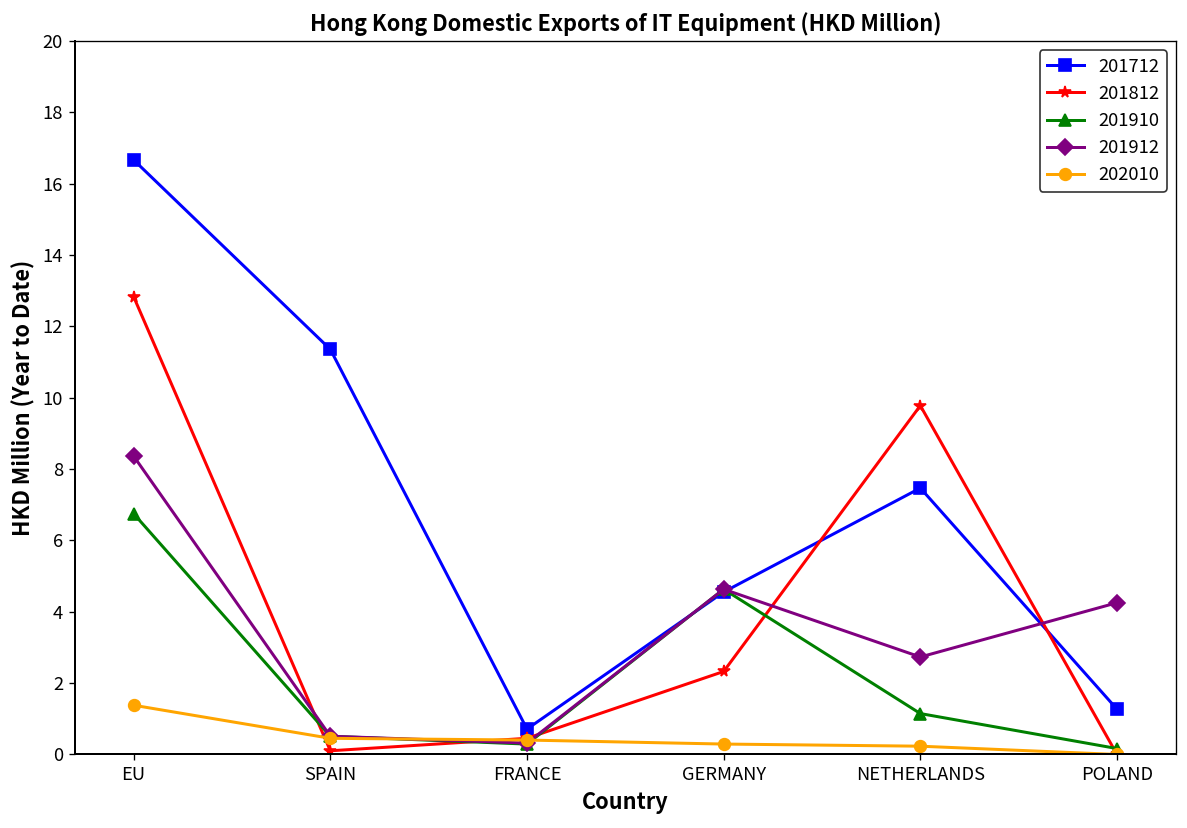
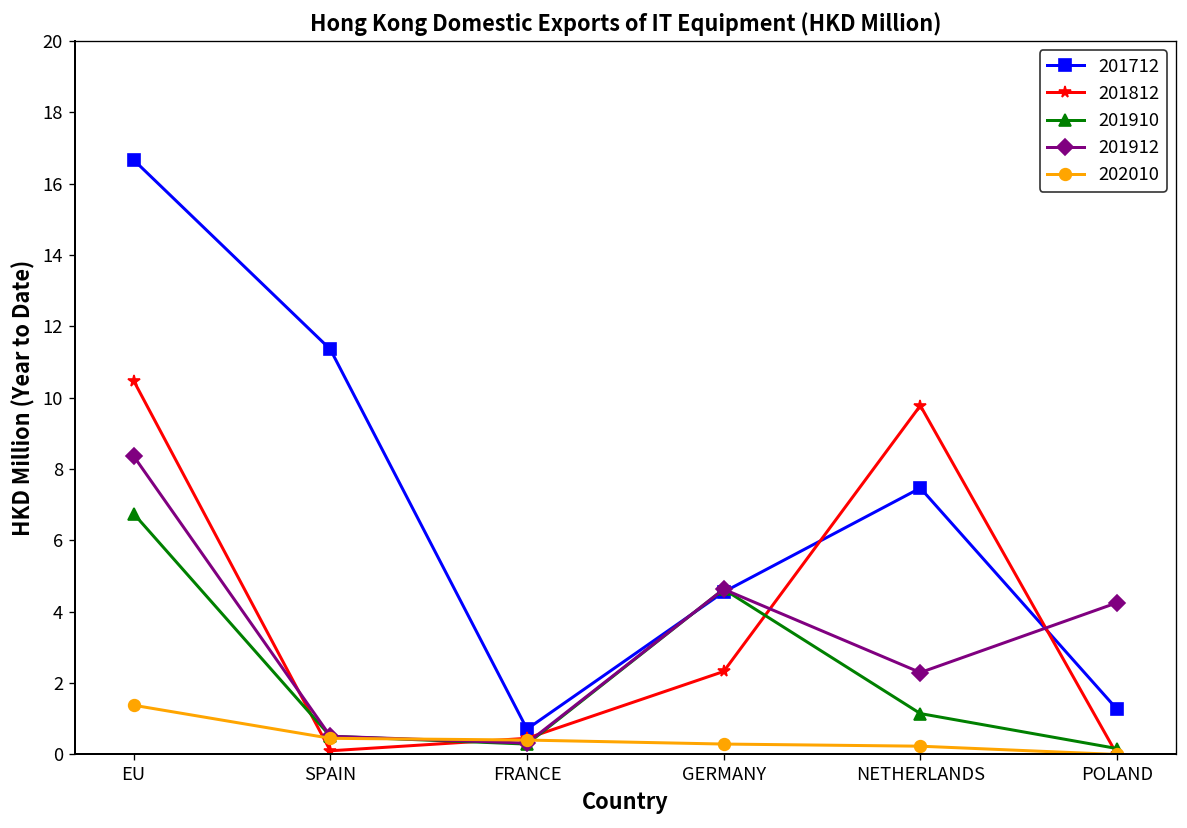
  {
    "201712": {
      "EU": 16.7,
      "SPAIN": 11.4,
      "FRANCE": 0.7,
      "NETHERLANDS": 7.5,
      "POLAND": 1.3
    },
    "201812": {
-     "EU": 12.8,
+     "EU": 10.5,
      "SPAIN": 0.1,
      "GERMANY": 2.3,
      "NETHERLANDS": 9.8
    },
    "201910": {
      "EU": 6.8,
      "NETHERLANDS": 1.1,
      "POLAND": 0.2
    },
    "201912": {
      "EU": 8.4,
-     "NETHERLANDS": 2.7,
+     "NETHERLANDS": 2.3,
      "POLAND": 4.3
    },
    "202010": {
      "EU": 1.4,
      "GERMANY": 0.3,
      "NETHERLANDS": 0.2
    }
  }
